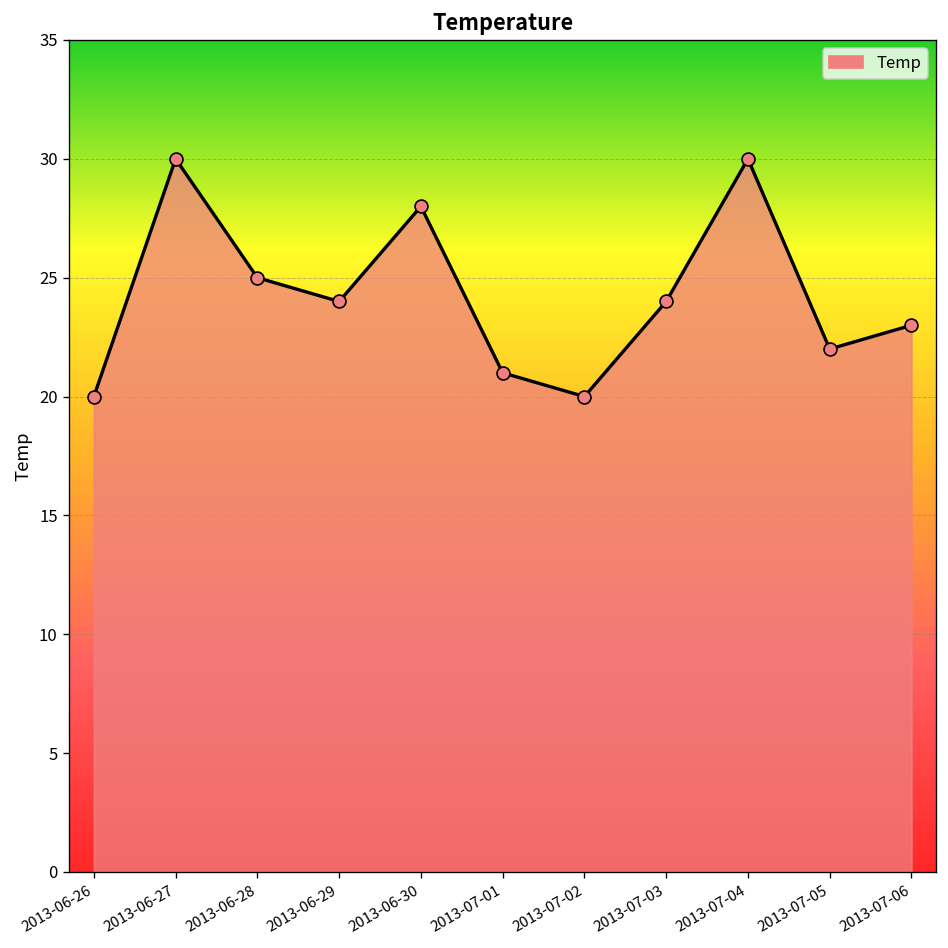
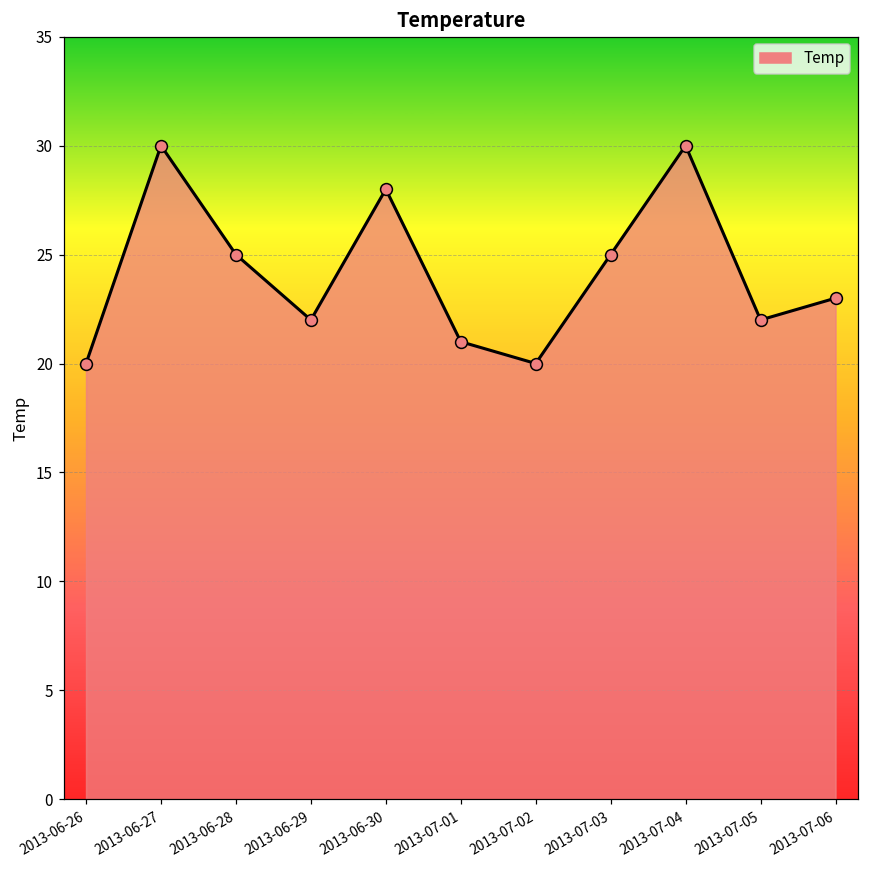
  {
    "2013-06-26": 20,
    "2013-06-27": 30,
    "2013-06-28": 25,
-   "2013-06-29": 24,
+   "2013-06-29": 22,
    "2013-06-30": 28,
    "2013-07-01": 21,
    "2013-07-02": 20,
-   "2013-07-03": 24,
+   "2013-07-03": 25,
    "2013-07-04": 30,
    "2013-07-05": 22,
    "2013-07-06": 23
  }
